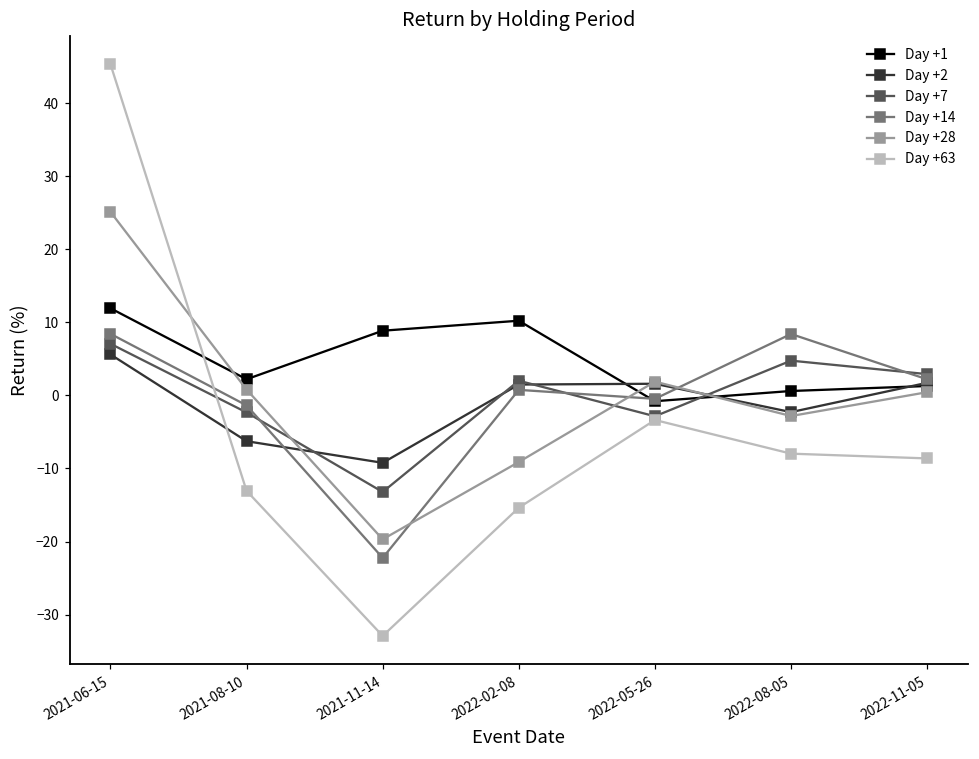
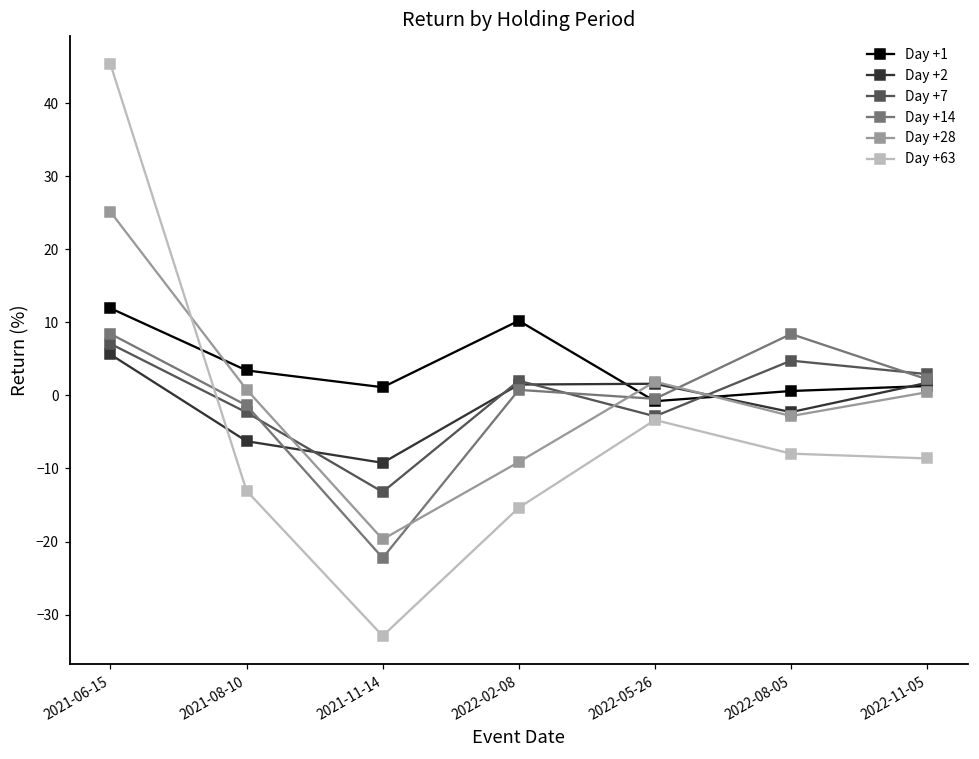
  {
    "Day +1": {
      "2021-06-15": 12,
-     "2021-08-10": 2,
-     "2021-11-14": 9,
+     "2021-08-10": 3,
+     "2021-11-14": 1,
      "2022-02-08": 10,
      "2022-08-05": 1,
      "2022-11-05": 1
    }
  }
